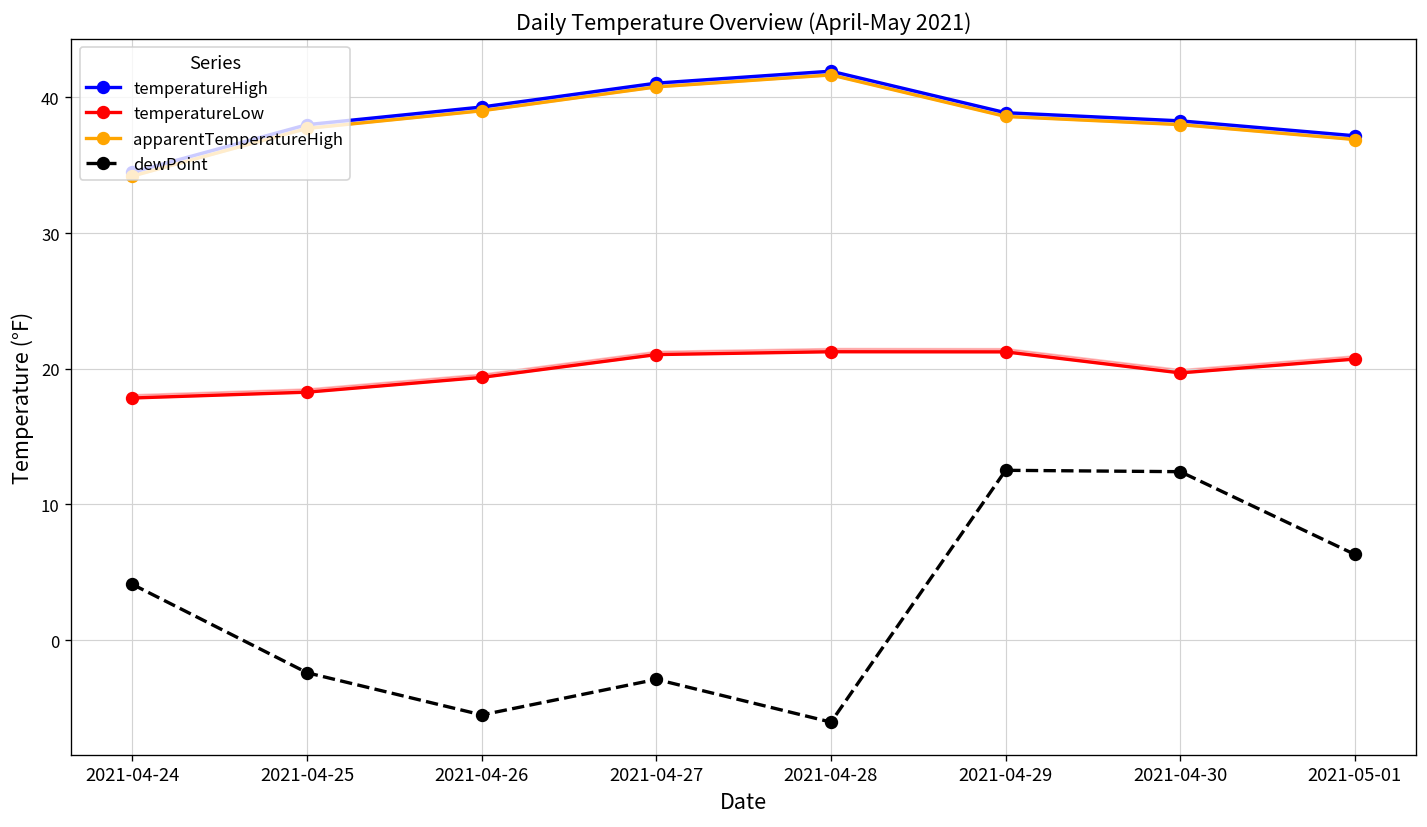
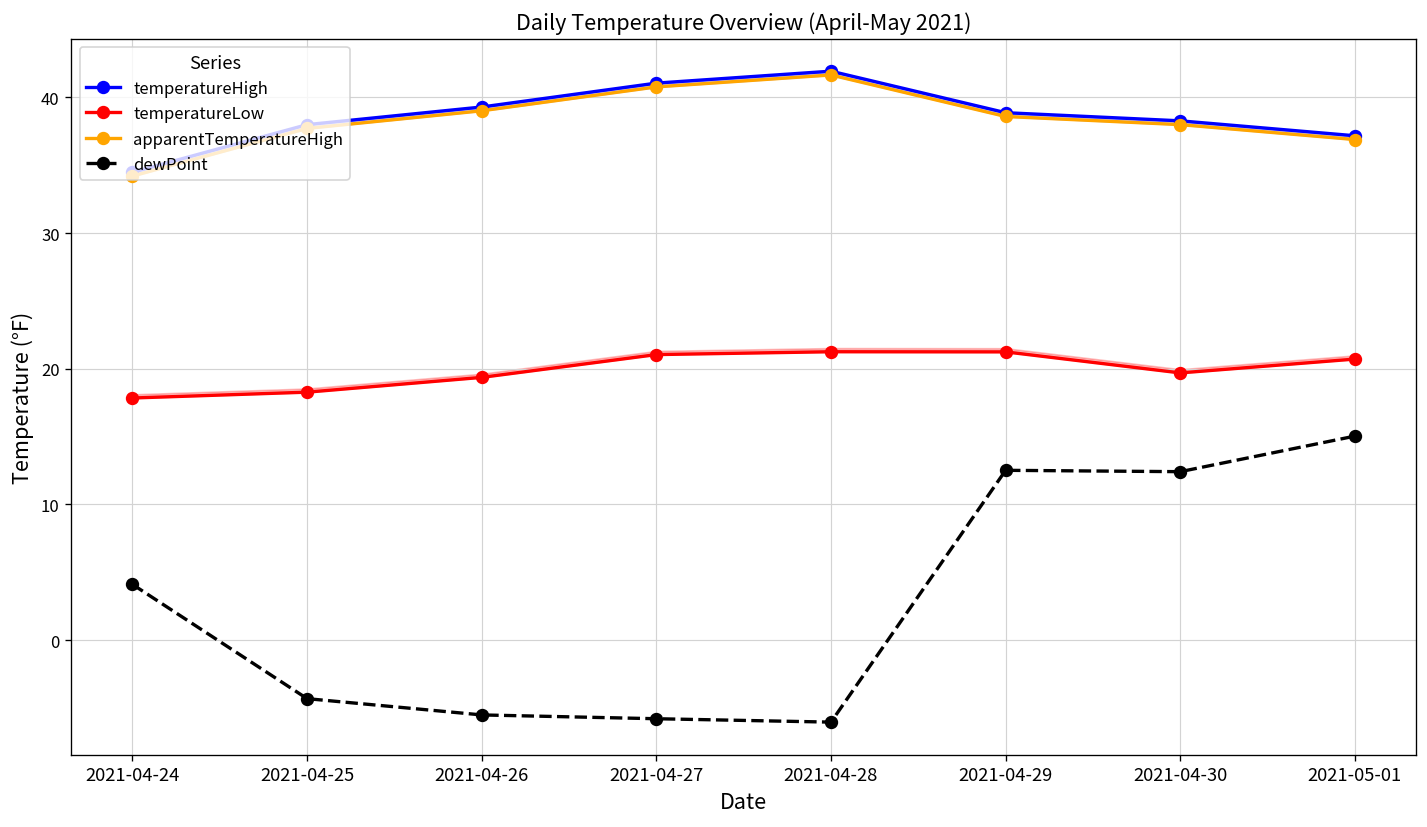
  {
    "temperatureHigh": {
      "2021-04-26": 39.3,
      "2021-04-27": 41.1,
      "2021-04-28": 41.9,
      "2021-04-29": 38.9,
      "2021-04-30": 38.3,
      "2021-05-01": 37.2
    },
    "apparentTemperatureHigh": {
      "2021-04-26": 39.0,
      "2021-04-27": 40.8,
      "2021-04-28": 41.7,
      "2021-04-29": 38.6,
      "2021-04-30": 38.0,
      "2021-05-01": 36.9
    },
    "dewPoint": {
      "2021-04-24": 4.1,
-     "2021-04-25": -2.4,
+     "2021-04-25": -4.3,
      "2021-04-26": -5.5,
-     "2021-04-27": -2.9,
+     "2021-04-27": -5.8,
      "2021-04-28": -6.1,
      "2021-04-29": 12.5,
      "2021-04-30": 12.4,
-     "2021-05-01": 6.3
+     "2021-05-01": 15.0
    }
  }
